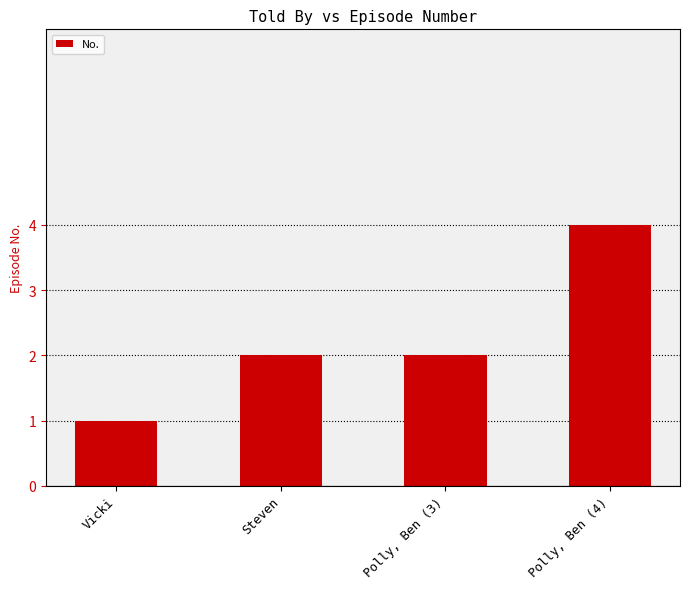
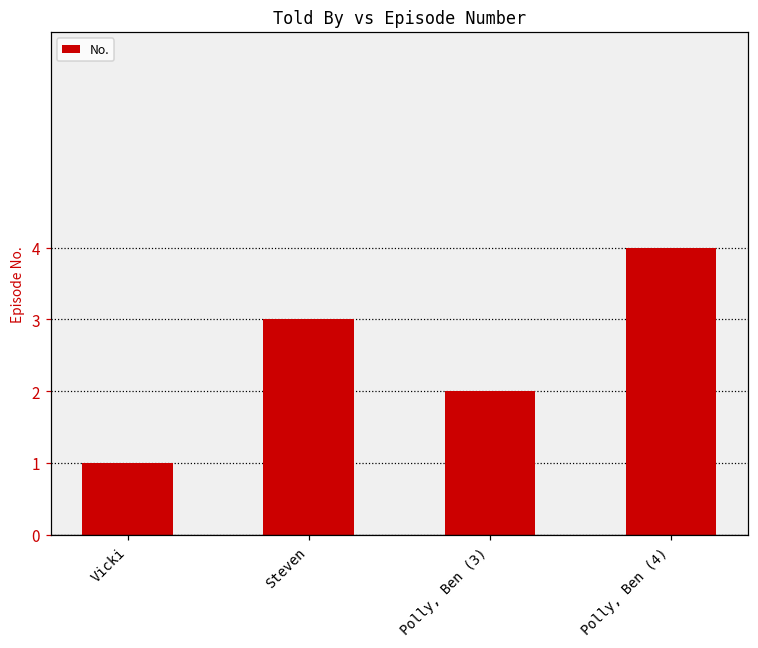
  {
    "Vicki": 1,
-   "Steven": 2,
+   "Steven": 3,
    "Polly, Ben (3)": 2,
    "Polly, Ben (4)": 4
  }
